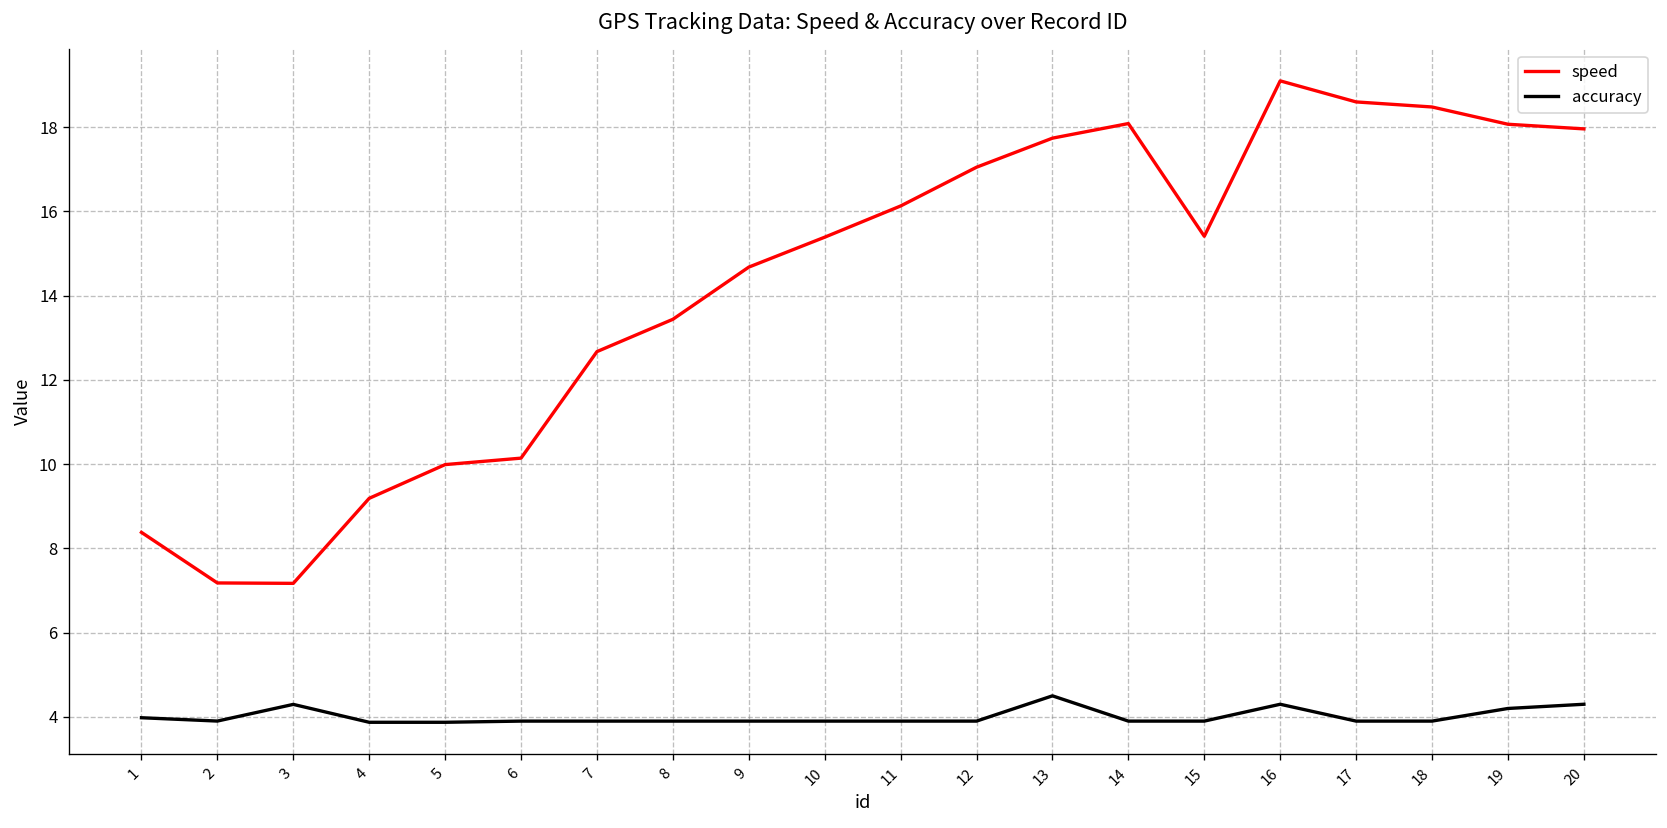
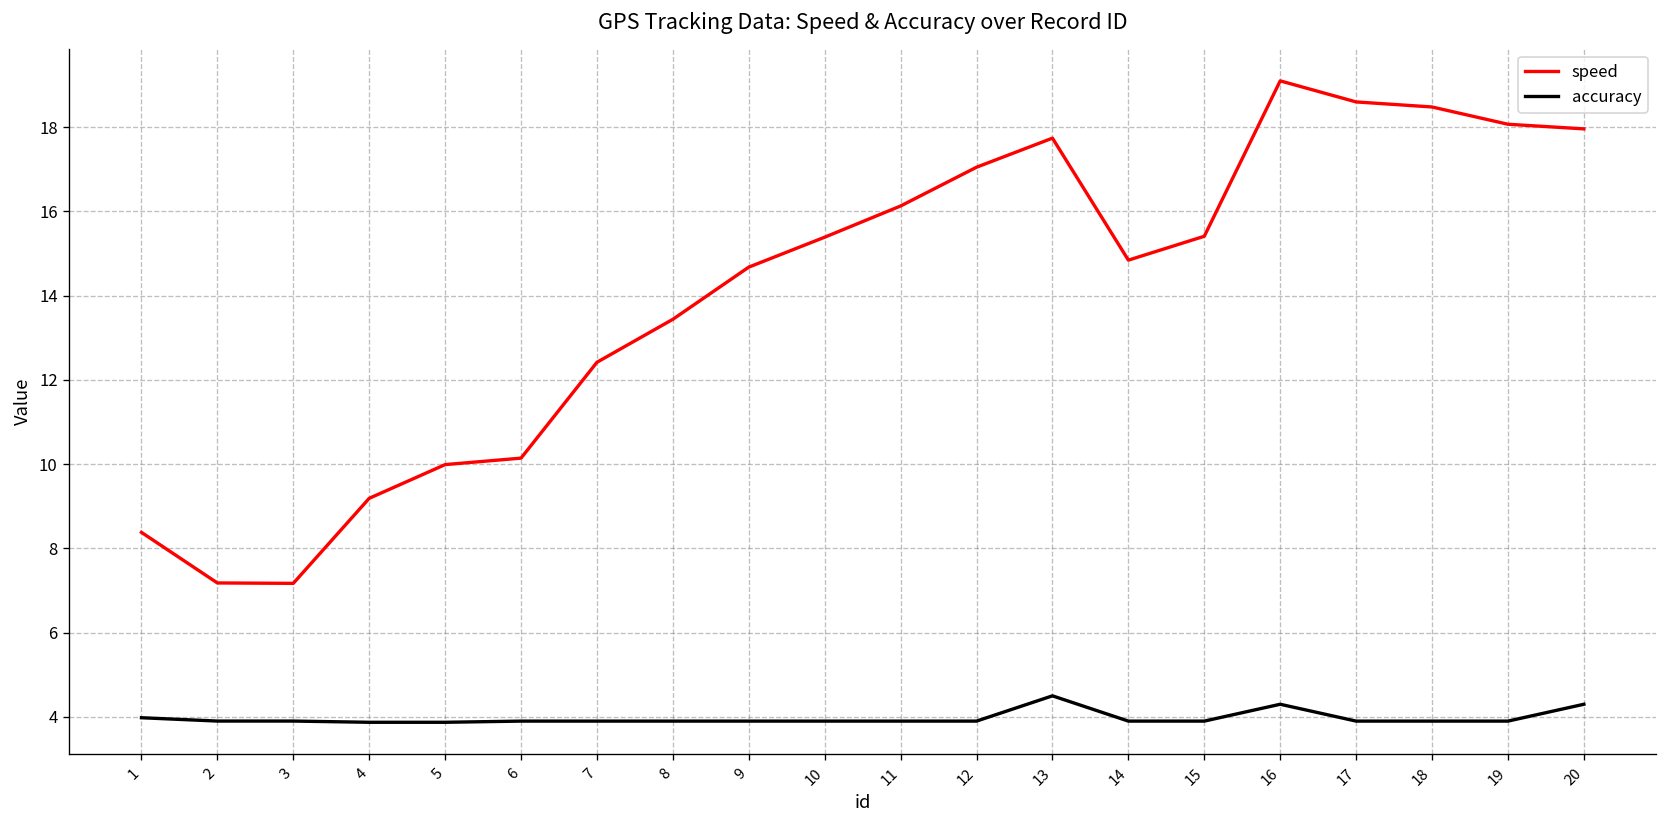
  {
    "speed": {
      "1": 8.4,
      "2": 7.2,
      "3": 7.2,
      "4": 9.2,
      "5": 10.0,
      "6": 10.1,
-     "7": 12.7,
+     "7": 12.4,
      "8": 13.4,
      "9": 14.7,
      "10": 15.4,
      "11": 16.1,
      "12": 17.0,
      "13": 17.7,
-     "14": 18.1,
+     "14": 14.8,
      "15": 15.4,
      "16": 19.1,
      "17": 18.6,
      "18": 18.5,
      "19": 18.1,
      "20": 18.0
    },
    "accuracy": {
      "1": 4.0,
      "2": 3.9,
-     "3": 4.3,
+     "3": 3.9,
      "4": 3.9,
      "5": 3.9,
      "6": 3.9,
      "7": 3.9,
      "8": 3.9,
      "9": 3.9,
      "10": 3.9,
      "11": 3.9,
      "12": 3.9,
      "13": 4.5,
      "14": 3.9,
      "15": 3.9,
      "16": 4.3,
      "17": 3.9,
      "18": 3.9,
-     "19": 4.2,
+     "19": 3.9,
      "20": 4.3
    }
  }
